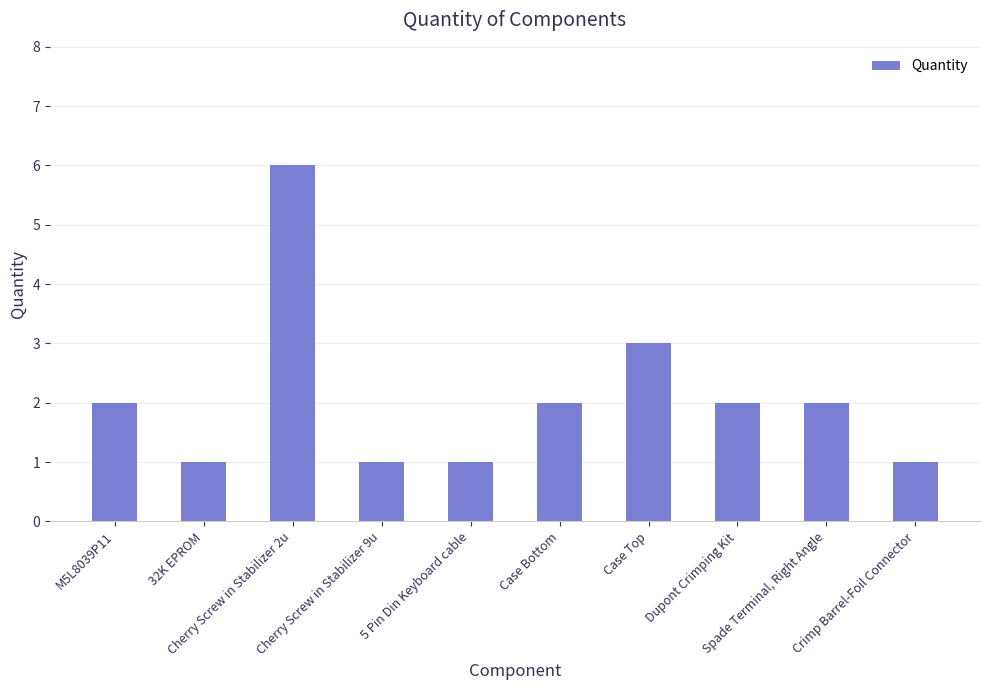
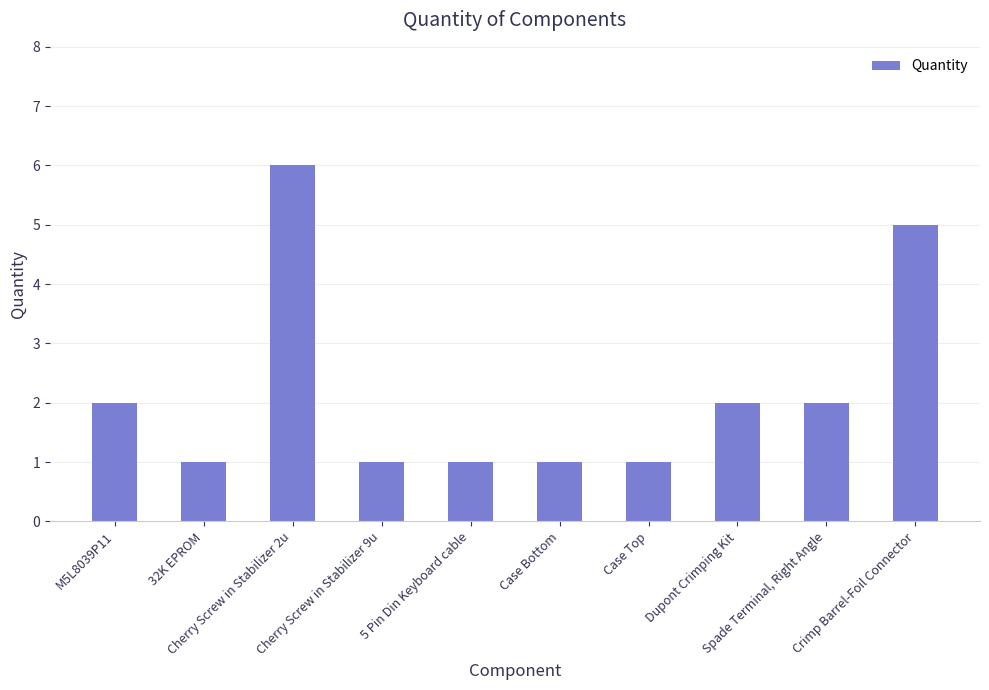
  {
    "M5L8039P11": 2,
    "32K EPROM": 1,
    "Cherry Screw in Stabilizer 2u": 6,
    "Cherry Screw in Stabilizer 9u": 1,
    "5 Pin Din Keyboard cable": 1,
-   "Case Bottom": 2,
-   "Case Top": 3,
+   "Case Bottom": 1,
+   "Case Top": 1,
    "Dupont Crimping Kit": 2,
    "Spade Terminal, Right Angle": 2,
-   "Crimp Barrel-Foil Connector": 1
+   "Crimp Barrel-Foil Connector": 5
  }
